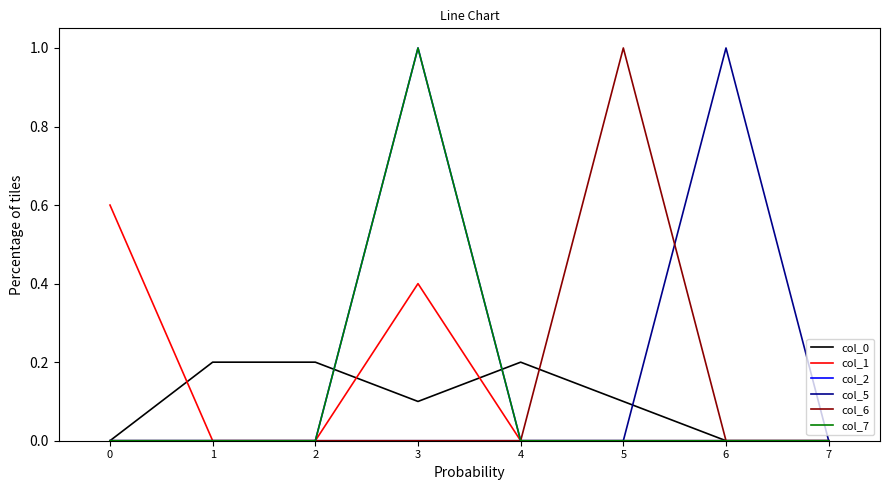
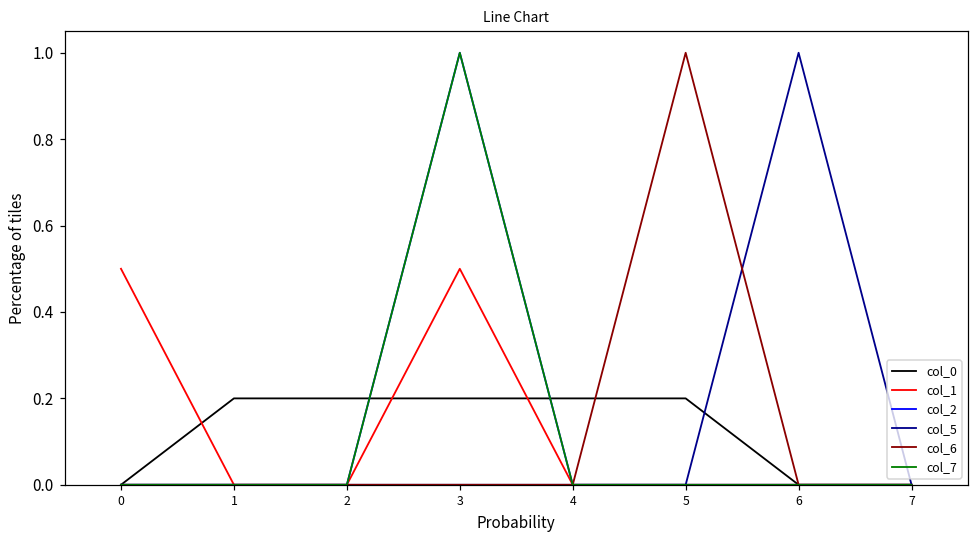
  {
    "col_0": {
      "1": 0.2,
      "2": 0.2,
-     "3": 0.1,
+     "3": 0.2,
      "4": 0.2,
-     "5": 0.1
+     "5": 0.2
    },
    "col_1": {
-     "0": 0.6,
-     "3": 0.4
+     "0": 0.5,
+     "3": 0.5
    },
    "col_7": {
      "3": 1.0
    },
    "col_5": {
      "6": 1.0
    },
    "col_6": {
      "5": 1.0
    }
  }
